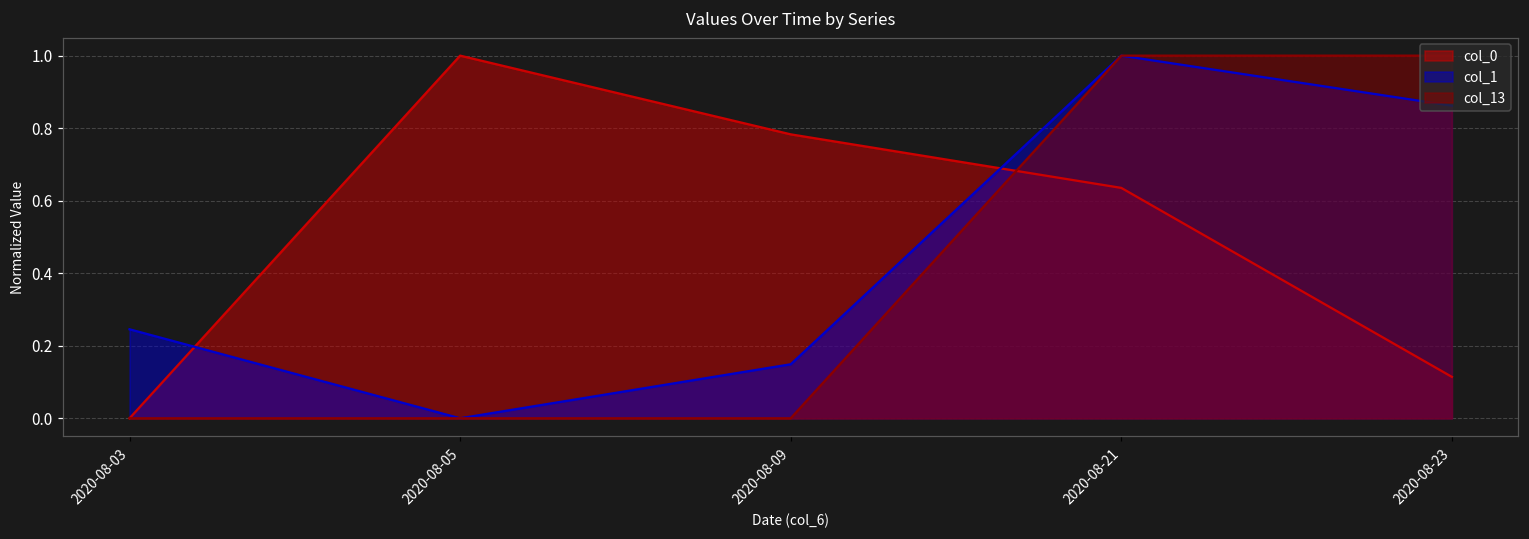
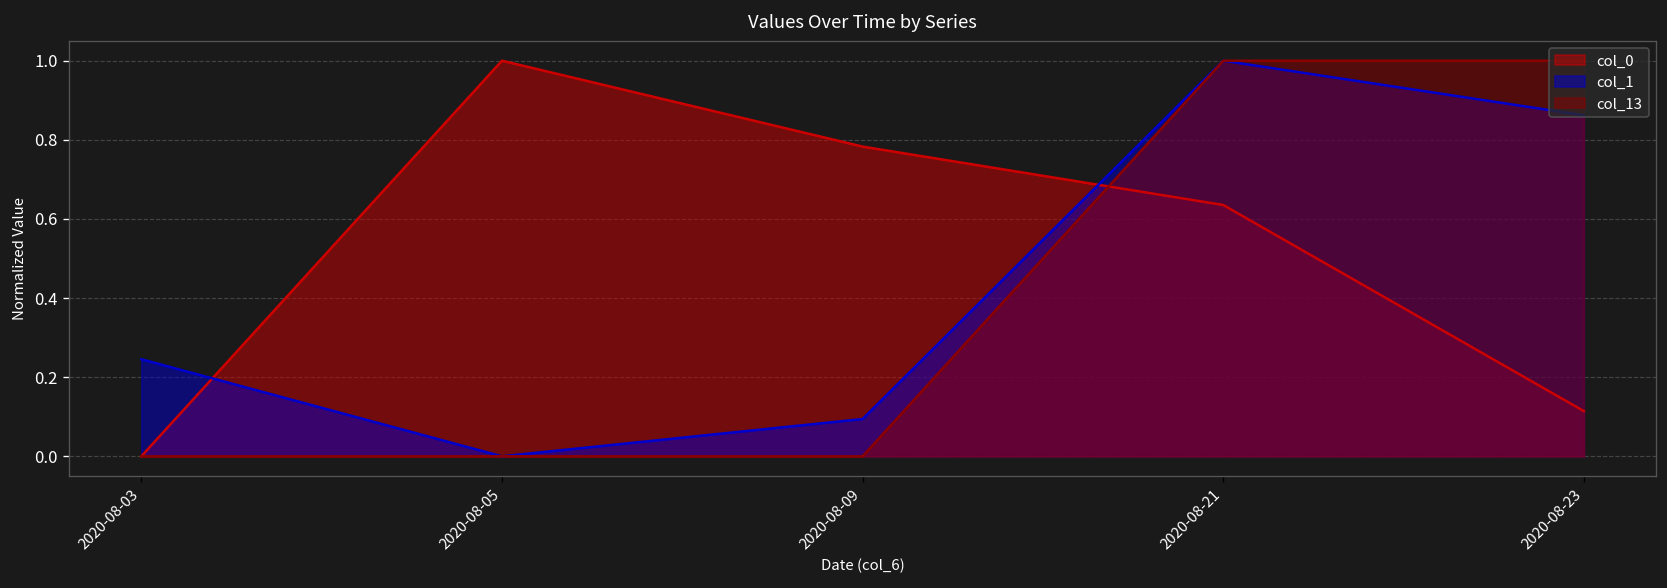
  {
    "col_1": {
      "2020-08-03": 0.25,
-     "2020-08-09": 0.15
+     "2020-08-09": 0.09
    }
  }
